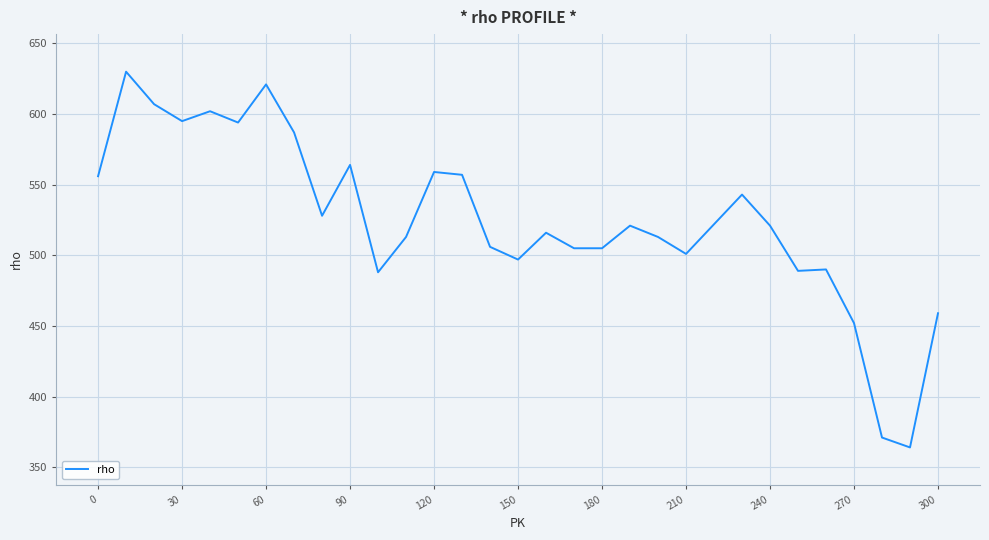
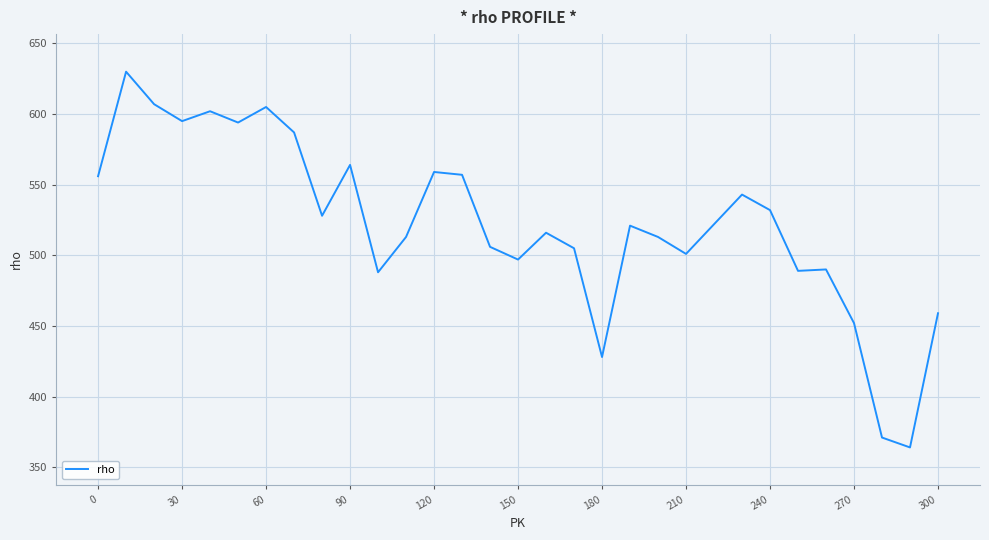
  {
    "0": 556,
    "30": 595,
-   "60": 621,
+   "60": 605,
    "90": 564,
    "120": 559,
    "150": 497,
-   "180": 505,
+   "180": 428,
    "210": 501,
-   "240": 521,
+   "240": 532,
    "270": 452,
    "300": 459
  }
